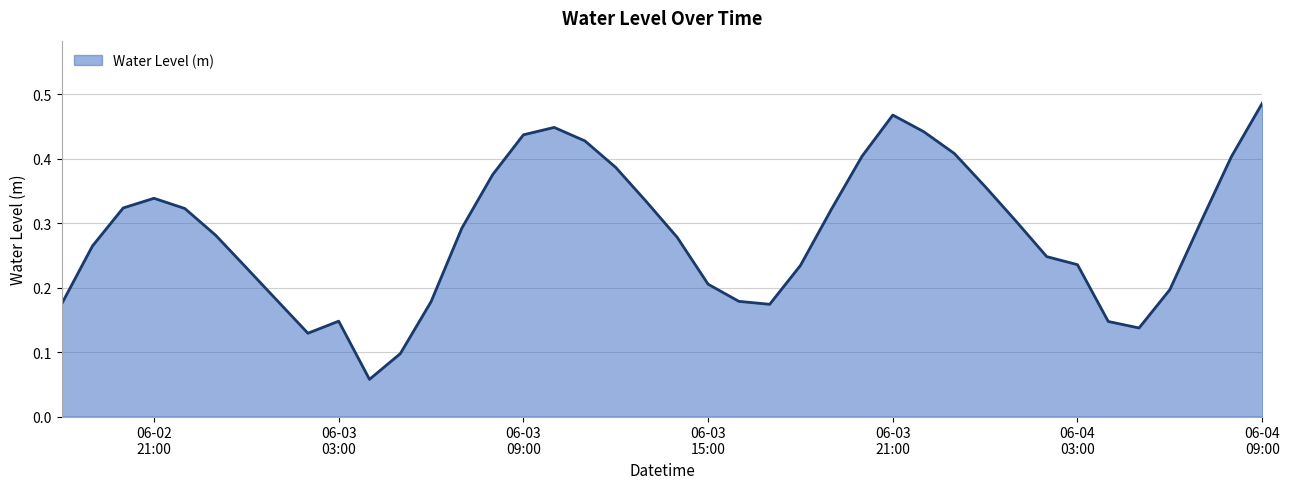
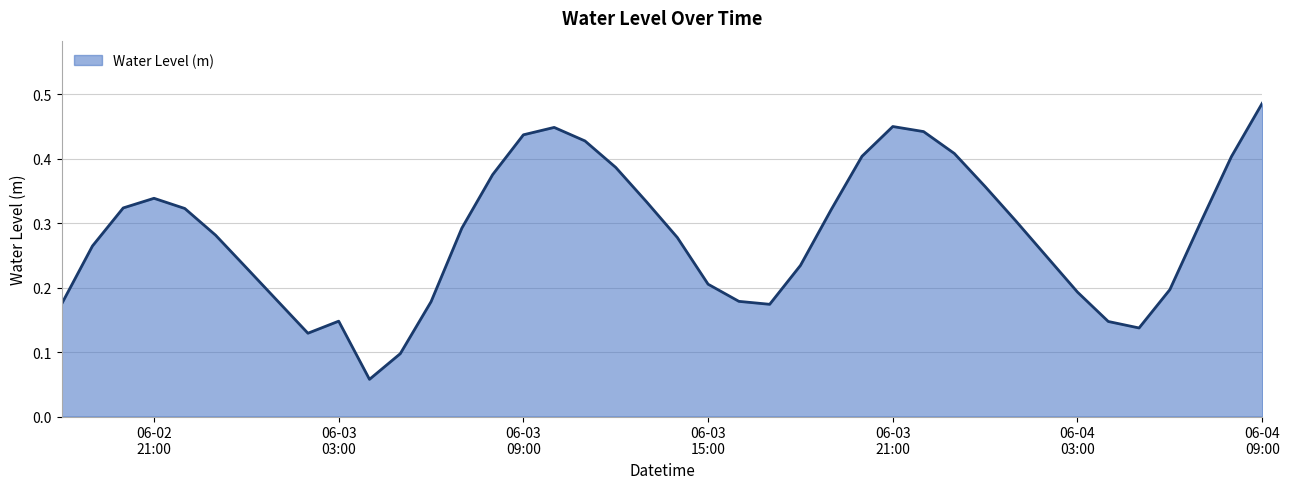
  {
    "06-02 21:00": 0.34,
    "06-03 03:00": 0.15,
    "06-03 09:00": 0.44,
    "06-03 15:00": 0.21,
-   "06-03 21:00": 0.47,
-   "06-04 03:00": 0.24,
+   "06-03 21:00": 0.45,
+   "06-04 03:00": 0.19,
    "06-04 09:00": 0.49
  }
